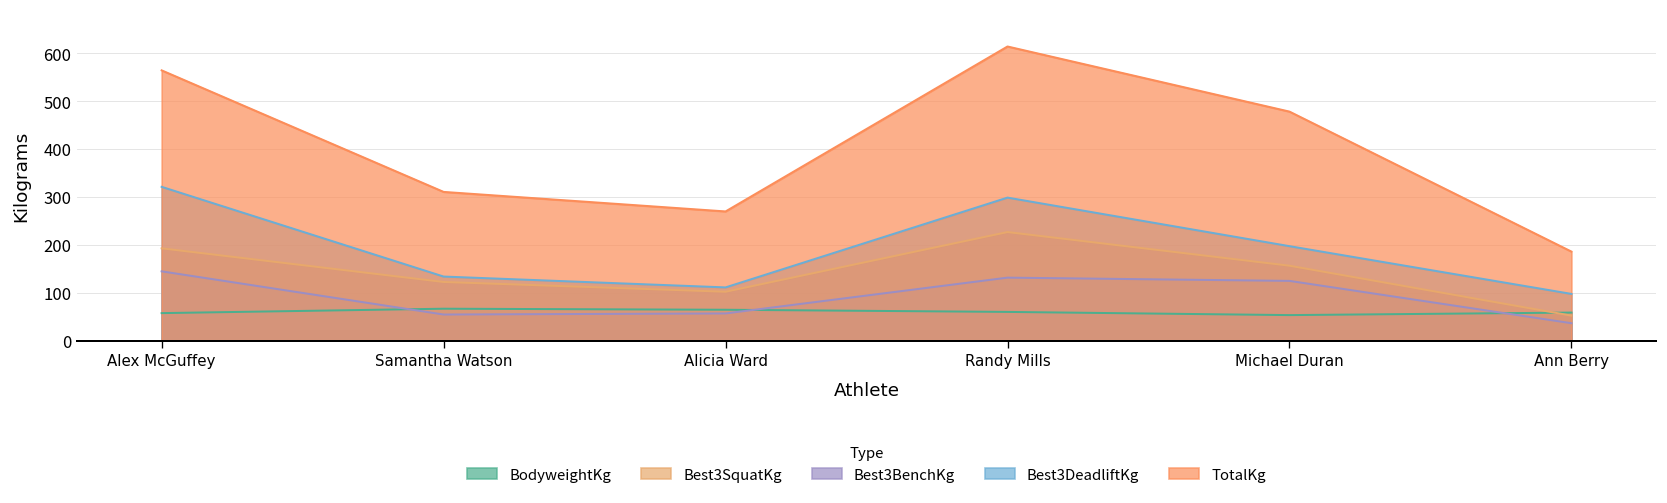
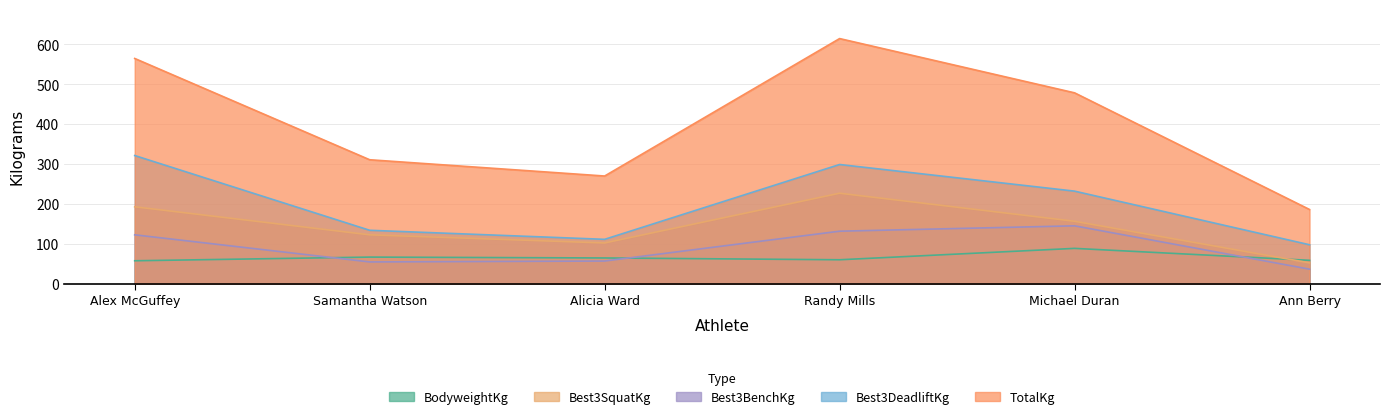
  {
    "BodyweightKg": {
      "Alex McGuffey": 60,
      "Samantha Watson": 70,
      "Alicia Ward": 60,
      "Randy Mills": 60,
-     "Michael Duran": 50,
+     "Michael Duran": 90,
      "Ann Berry": 60
    },
    "Best3BenchKg": {
-     "Alex McGuffey": 140,
+     "Alex McGuffey": 120,
      "Samantha Watson": 50,
      "Alicia Ward": 60,
      "Randy Mills": 130,
-     "Michael Duran": 120,
+     "Michael Duran": 150,
      "Ann Berry": 40
    },
    "Best3DeadliftKg": {
      "Alex McGuffey": 320,
      "Samantha Watson": 130,
      "Alicia Ward": 110,
      "Randy Mills": 300,
-     "Michael Duran": 200,
+     "Michael Duran": 230,
      "Ann Berry": 100
    }
  }
